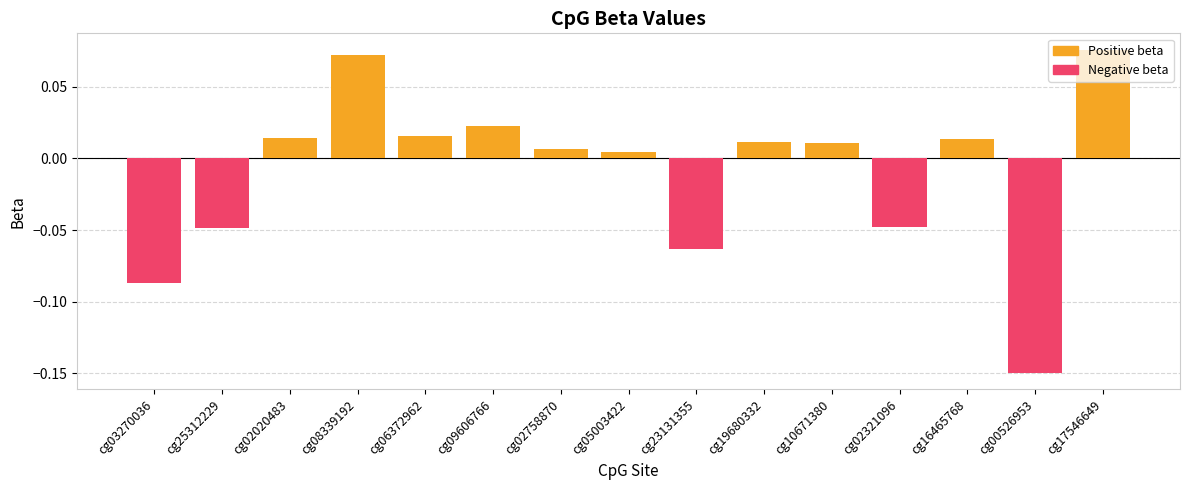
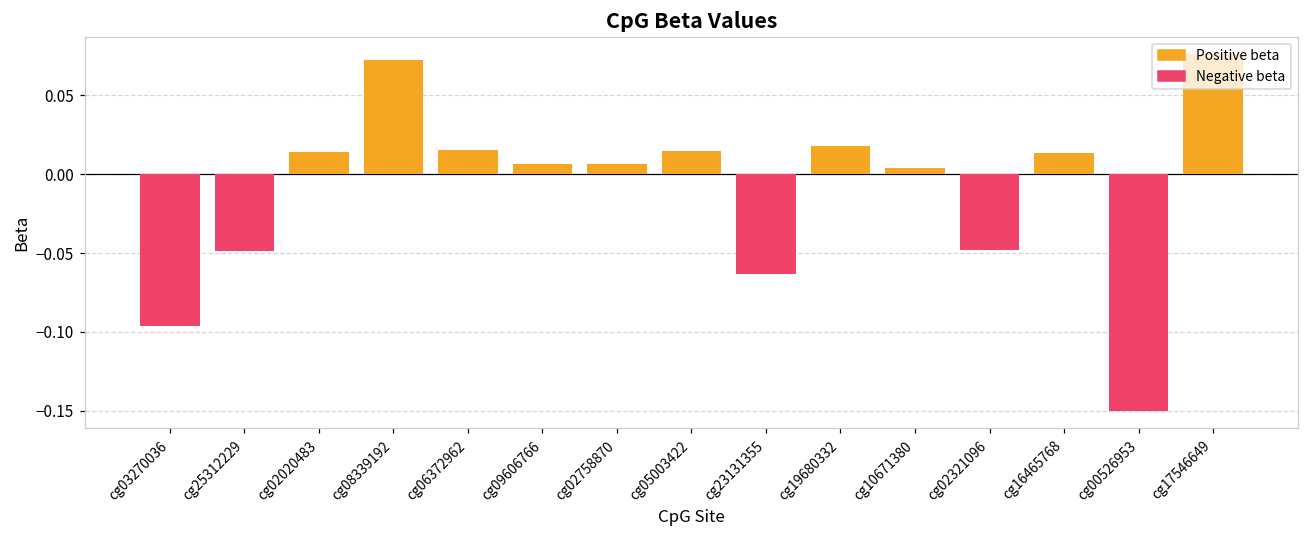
  {
    "Positive beta": {
      "cg02020483": 0.014,
      "cg08339192": 0.072,
      "cg06372962": 0.016,
-     "cg09606766": 0.023,
+     "cg09606766": 0.007,
      "cg02758870": 0.006,
-     "cg05003422": 0.005,
-     "cg19680332": 0.011,
-     "cg10671380": 0.010,
+     "cg05003422": 0.015,
+     "cg19680332": 0.018,
+     "cg10671380": 0.004,
      "cg16465768": 0.014
    },
    "Negative beta": {
-     "cg03270036": -0.087,
+     "cg03270036": -0.096,
      "cg25312229": -0.048,
      "cg23131355": -0.063,
      "cg02321096": -0.048,
      "cg00526953": -0.150
    }
  }
